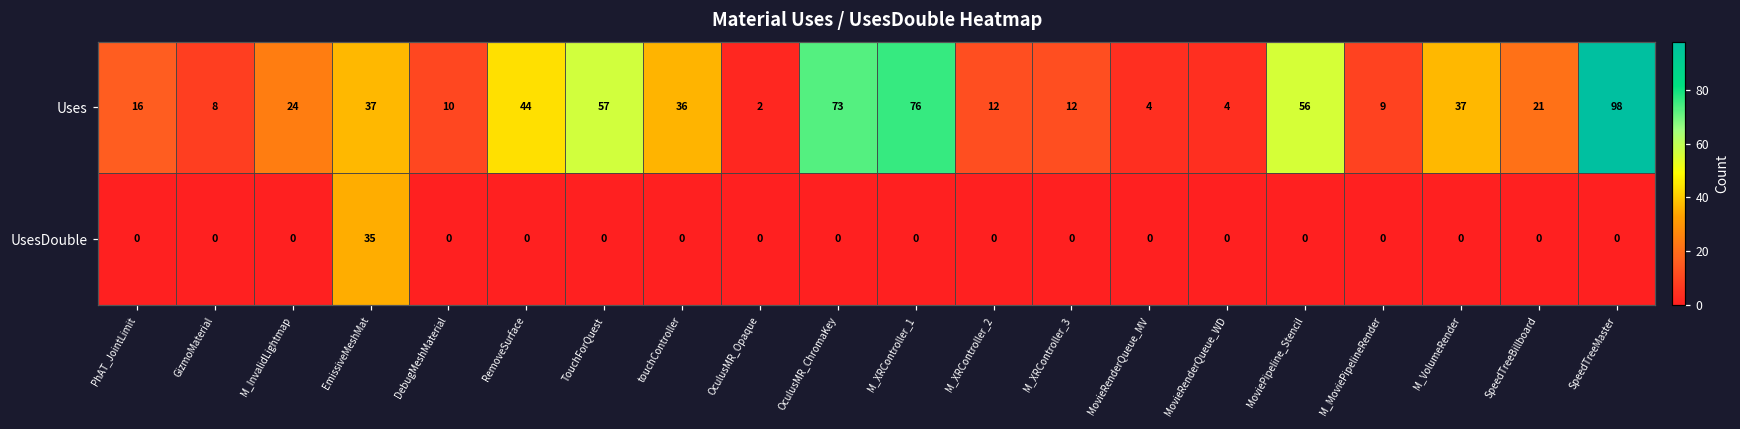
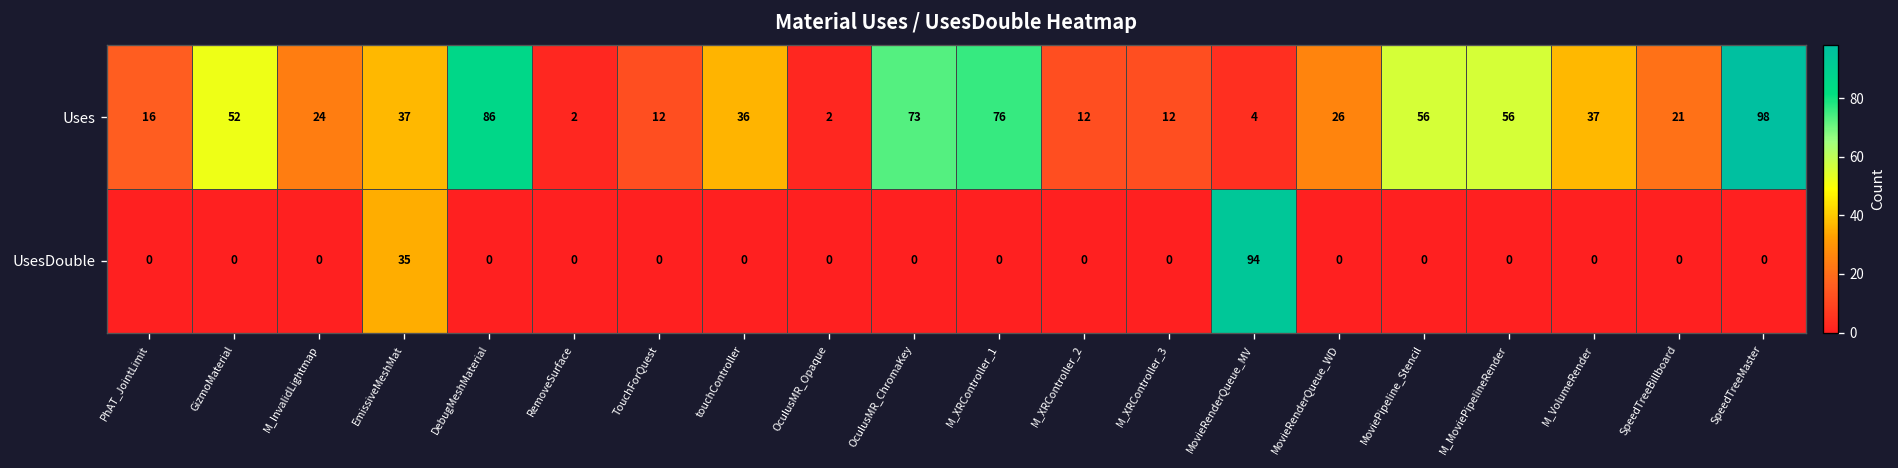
  {
    "Uses": {
      "PhAT_JointLimit": 16,
-     "GizmoMaterial": 8,
+     "GizmoMaterial": 52,
      "M_InvalidLightmap": 24,
      "EmissiveMeshMat": 37,
-     "DebugMeshMaterial": 10,
-     "RemoveSurface": 44,
-     "TouchForQuest": 57,
+     "DebugMeshMaterial": 86,
+     "RemoveSurface": 2,
+     "TouchForQuest": 12,
      "touchController": 36,
      "OculusMR_Opaque": 2,
      "OculusMR_ChromaKey": 73,
      "M_XRController_1": 76,
      "M_XRController_2": 12,
      "M_XRController_3": 12,
      "MovieRenderQueue_MV": 4,
-     "MovieRenderQueue_WD": 4,
+     "MovieRenderQueue_WD": 26,
      "MoviePipeline_Stencil": 56,
-     "M_MoviePipelineRender": 9,
+     "M_MoviePipelineRender": 56,
      "M_VolumeRender": 37,
      "SpeedTreeBillboard": 21,
      "SpeedTreeMaster": 98
    },
    "UsesDouble": {
      "PhAT_JointLimit": 0,
      "GizmoMaterial": 0,
      "M_InvalidLightmap": 0,
      "EmissiveMeshMat": 35,
      "DebugMeshMaterial": 0,
      "RemoveSurface": 0,
      "TouchForQuest": 0,
      "touchController": 0,
      "OculusMR_Opaque": 0,
      "OculusMR_ChromaKey": 0,
      "M_XRController_1": 0,
      "M_XRController_2": 0,
      "M_XRController_3": 0,
-     "MovieRenderQueue_MV": 0,
+     "MovieRenderQueue_MV": 94,
      "MovieRenderQueue_WD": 0,
      "MoviePipeline_Stencil": 0,
      "M_MoviePipelineRender": 0,
      "M_VolumeRender": 0,
      "SpeedTreeBillboard": 0,
      "SpeedTreeMaster": 0
    }
  }
